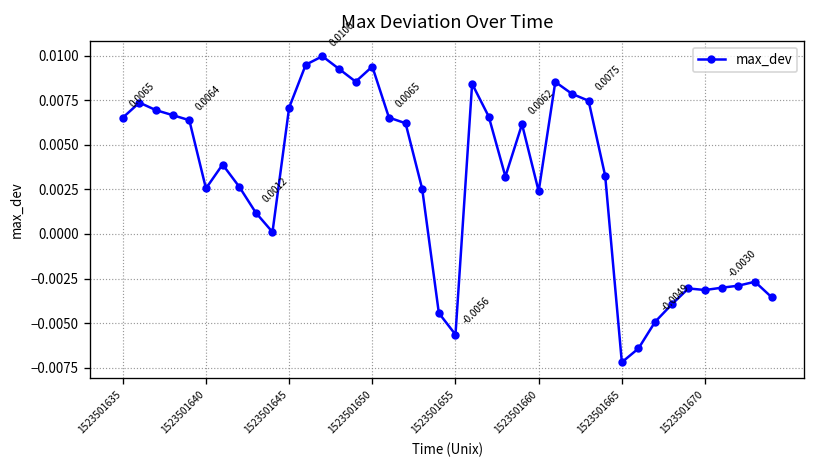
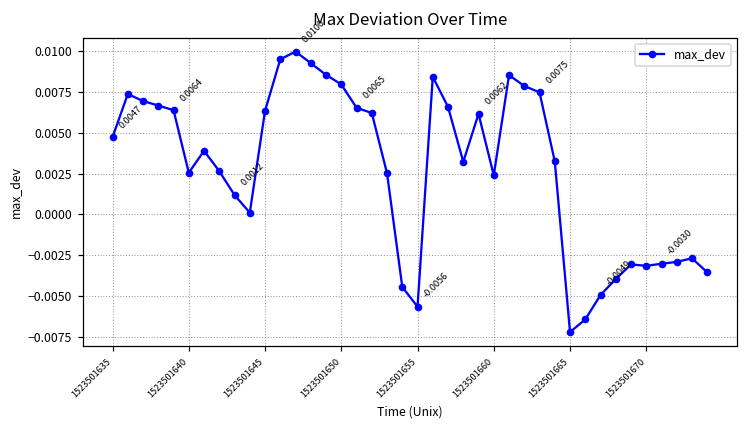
  {
-   "1523501635": 0.0065,
-   "1523501645": 0.0071,
-   "1523501650": 0.0094,
+   "1523501635": 0.0047,
+   "1523501645": 0.0063,
+   "1523501650": 0.0080,
    "1523501655": -0.0056
  }
